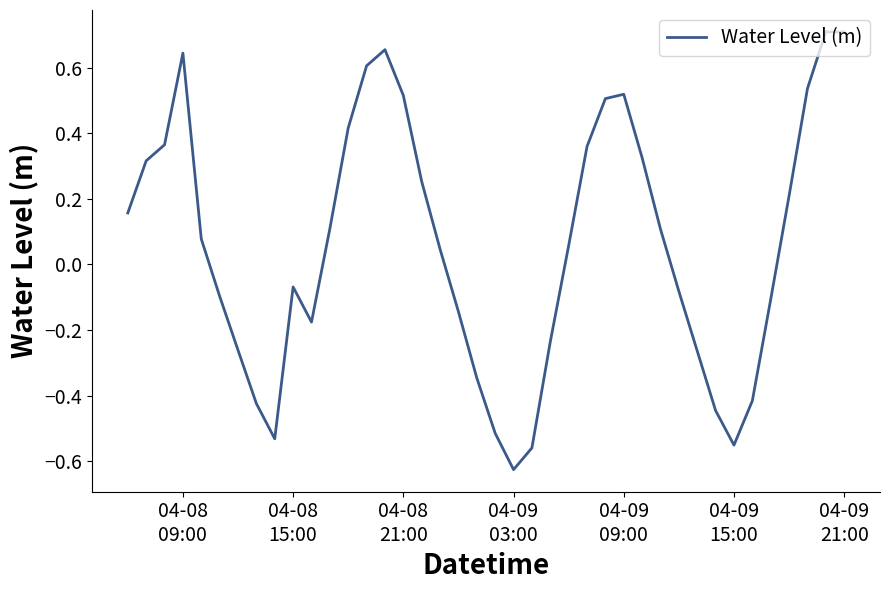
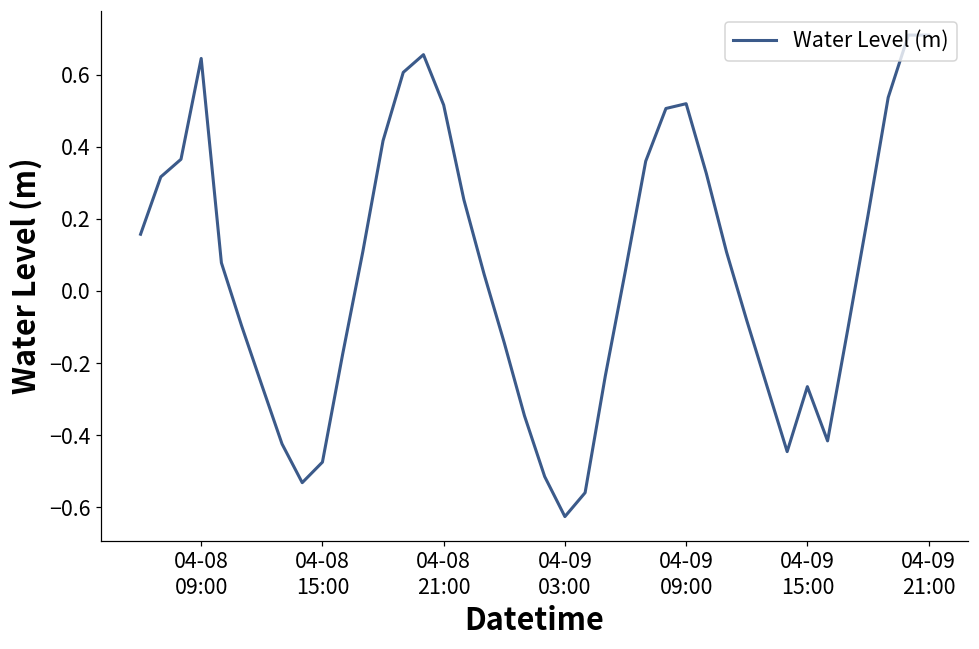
  {
    "04-08 09:00": 0.64,
-   "04-08 15:00": -0.07,
+   "04-08 15:00": -0.47,
    "04-08 21:00": 0.52,
    "04-09 03:00": -0.63,
    "04-09 09:00": 0.52,
-   "04-09 15:00": -0.55
+   "04-09 15:00": -0.27
  }
